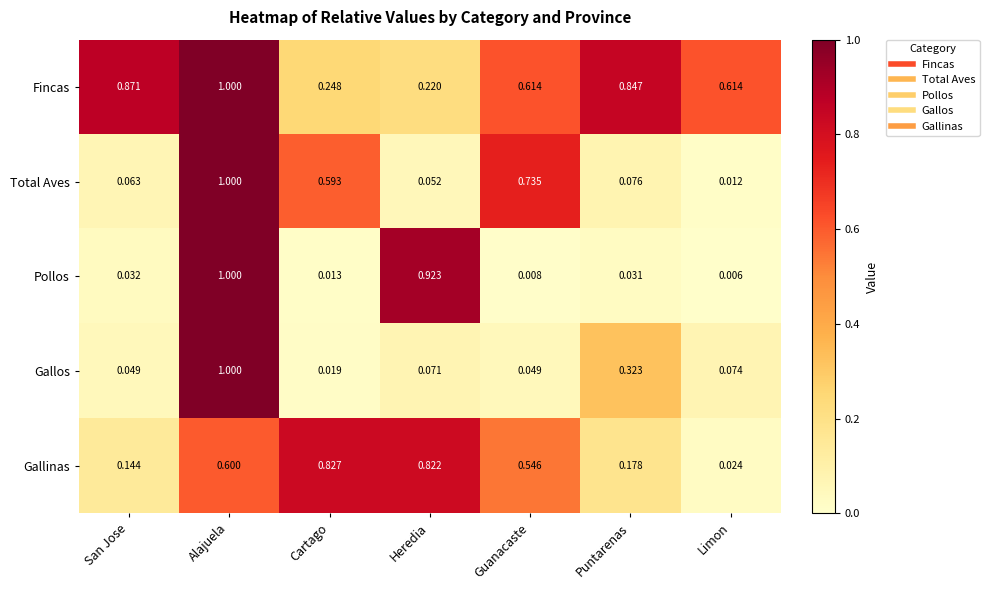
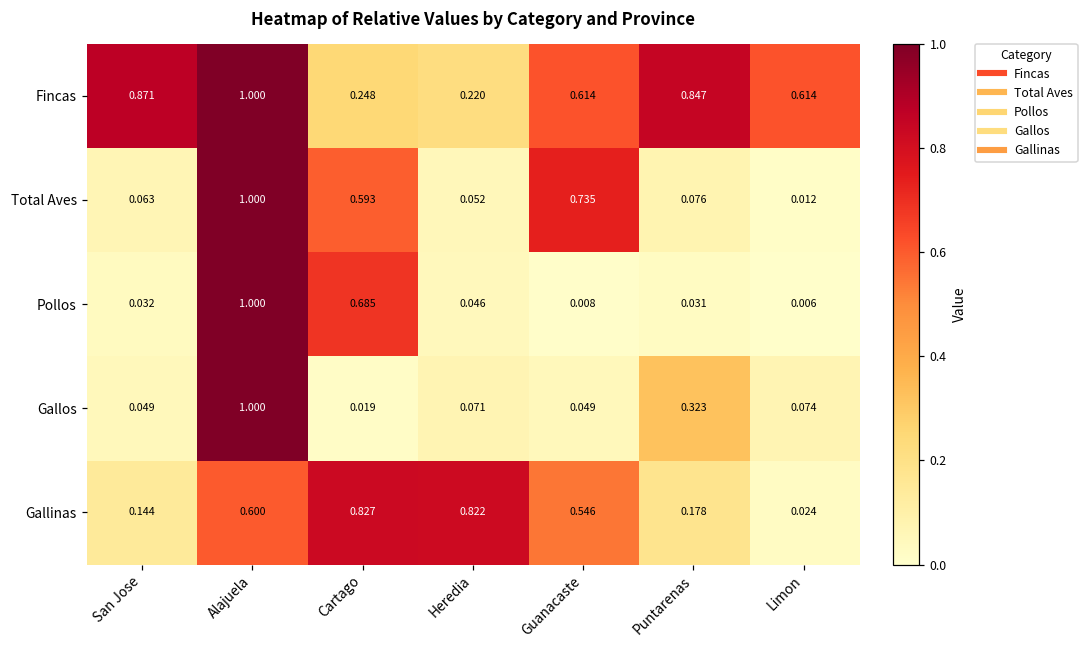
  {
    "Fincas": {
      "San Jose": 0.871,
      "Alajuela": 1.000,
      "Cartago": 0.248,
      "Heredia": 0.220,
      "Guanacaste": 0.614,
      "Puntarenas": 0.847,
      "Limon": 0.614
    },
    "Total Aves": {
      "San Jose": 0.063,
      "Alajuela": 1.000,
      "Cartago": 0.593,
      "Heredia": 0.052,
      "Guanacaste": 0.735,
      "Puntarenas": 0.076,
      "Limon": 0.012
    },
    "Pollos": {
      "San Jose": 0.032,
      "Alajuela": 1.000,
-     "Cartago": 0.013,
-     "Heredia": 0.923,
+     "Cartago": 0.685,
+     "Heredia": 0.046,
      "Guanacaste": 0.008,
      "Puntarenas": 0.031,
      "Limon": 0.006
    },
    "Gallos": {
      "San Jose": 0.049,
      "Alajuela": 1.000,
      "Cartago": 0.019,
      "Heredia": 0.071,
      "Guanacaste": 0.049,
      "Puntarenas": 0.323,
      "Limon": 0.074
    },
    "Gallinas": {
      "San Jose": 0.144,
      "Alajuela": 0.600,
      "Cartago": 0.827,
      "Heredia": 0.822,
      "Guanacaste": 0.546,
      "Puntarenas": 0.178,
      "Limon": 0.024
    }
  }
